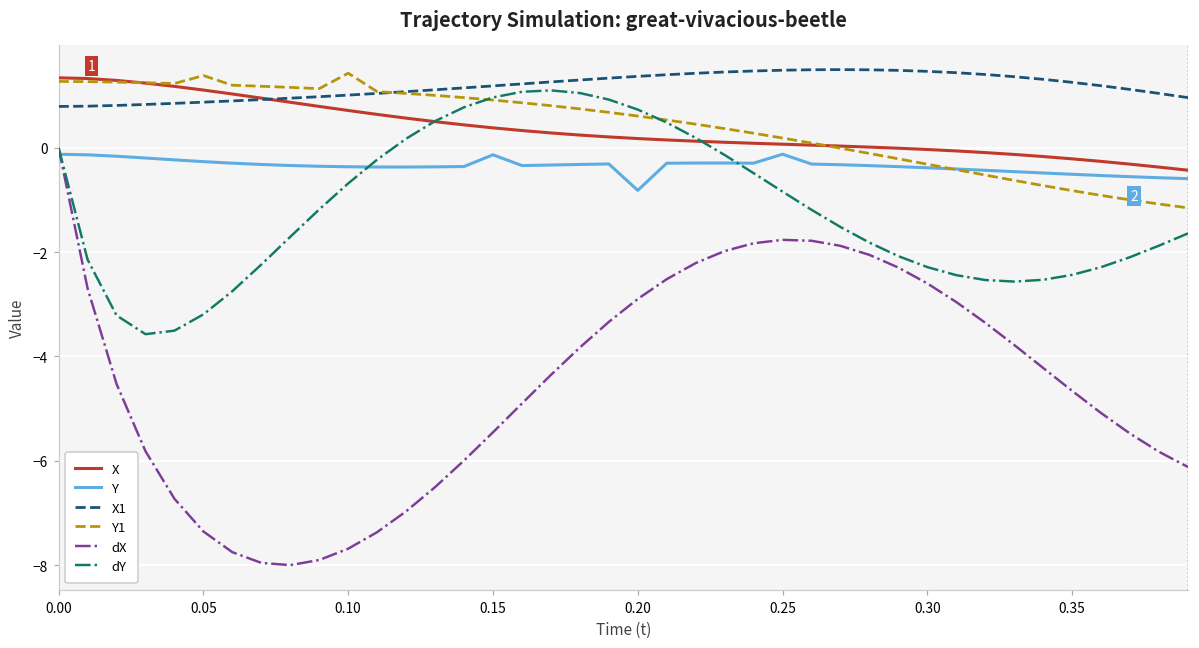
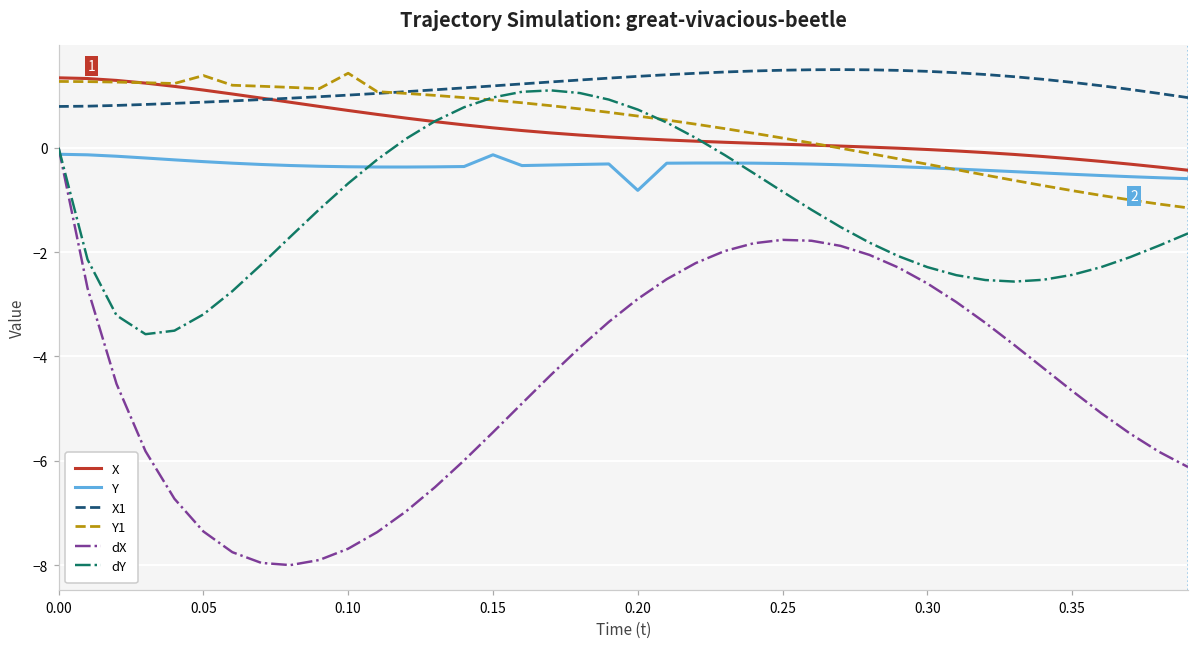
  {
    "X": {
      "0.05": 1.1,
      "0.10": 0.7,
      "0.15": 0.4,
      "0.20": 0.2,
      "0.25": 0.1,
      "0.30": 0.0,
      "0.35": -0.2
    },
    "Y": {
      "0.00": -0.1,
      "0.05": -0.3,
      "0.10": -0.4,
      "0.15": -0.1,
      "0.20": -0.8,
-     "0.25": -0.1,
+     "0.25": -0.3,
      "0.30": -0.4,
      "0.35": -0.5
    },
    "Y1": {
      "0.05": 1.4,
      "0.10": 1.4,
      "0.20": 0.6,
      "0.25": 0.2,
      "0.30": -0.3,
      "0.35": -0.8
    },
    "dX": {
      "0.05": -7.4,
      "0.10": -7.7,
      "0.15": -5.5,
      "0.20": -2.9,
      "0.25": -1.8,
      "0.30": -2.6,
      "0.35": -4.7
    }
  }
